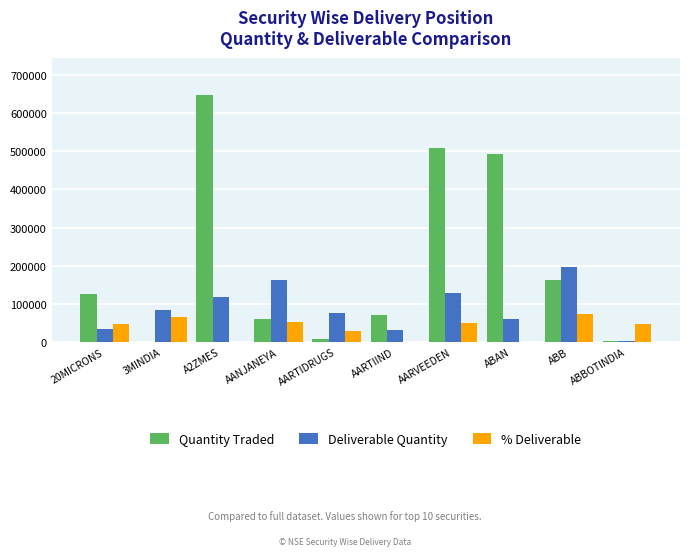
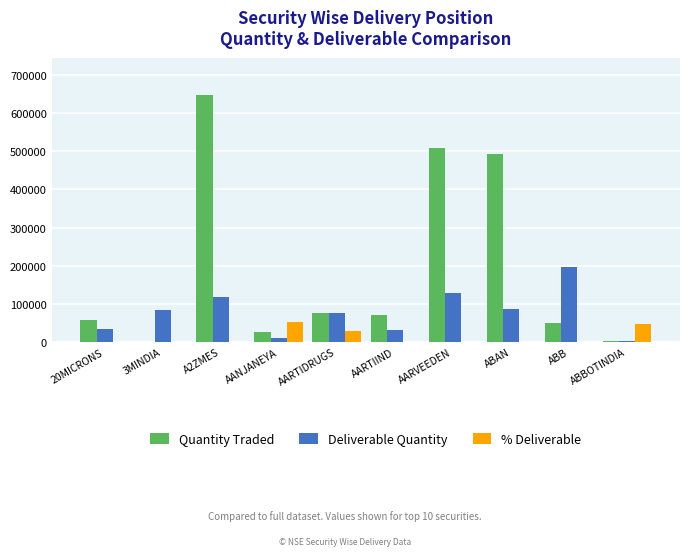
  {
    "Quantity Traded": {
-     "20MICRONS": 130000,
+     "20MICRONS": 60000,
      "A2ZMES": 650000,
-     "AANJANEYA": 60000,
-     "AARTIDRUGS": 10000,
+     "AANJANEYA": 30000,
+     "AARTIDRUGS": 80000,
      "AARTIIND": 70000,
      "AARVEEDEN": 510000,
      "ABAN": 490000,
-     "ABB": 160000
+     "ABB": 50000
    },
    "Deliverable Quantity": {
      "20MICRONS": 30000,
      "3MINDIA": 80000,
      "A2ZMES": 120000,
-     "AANJANEYA": 160000,
+     "AANJANEYA": 10000,
      "AARTIDRUGS": 80000,
      "AARTIIND": 30000,
      "AARVEEDEN": 130000,
-     "ABAN": 60000,
+     "ABAN": 90000,
      "ABB": 200000
    },
    "% Deliverable": {
-     "20MICRONS": 50000,
-     "3MINDIA": 70000,
+     "20MICRONS": 0,
+     "3MINDIA": 0,
      "AANJANEYA": 50000,
      "AARTIDRUGS": 30000,
-     "AARVEEDEN": 50000,
-     "ABB": 70000,
+     "AARVEEDEN": 0,
+     "ABB": 0,
      "ABBOTINDIA": 50000
    }
  }
